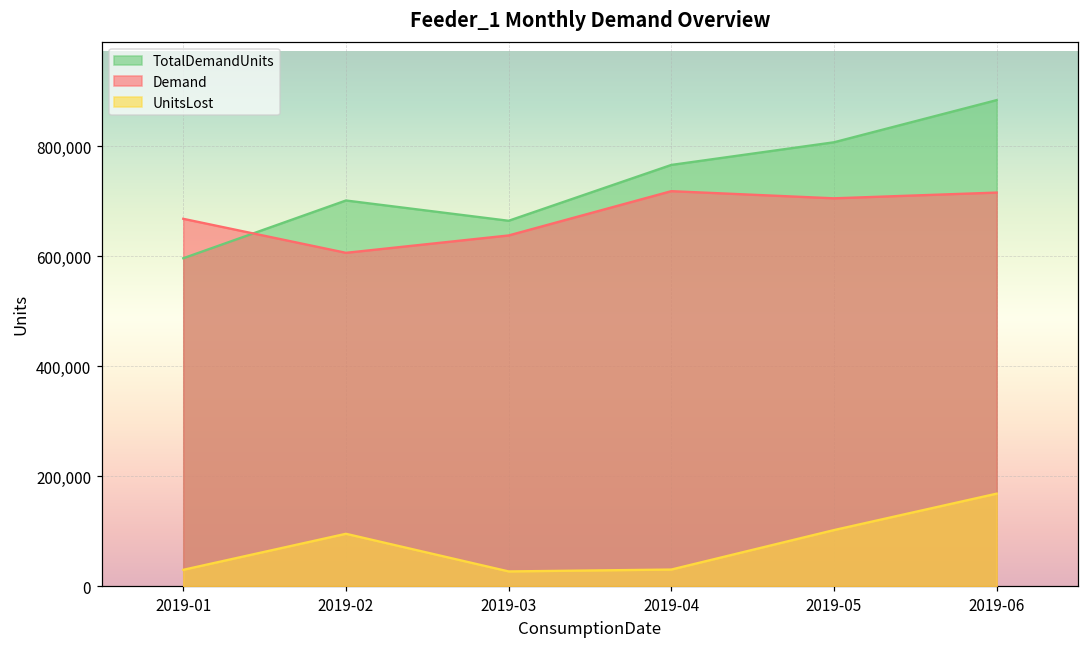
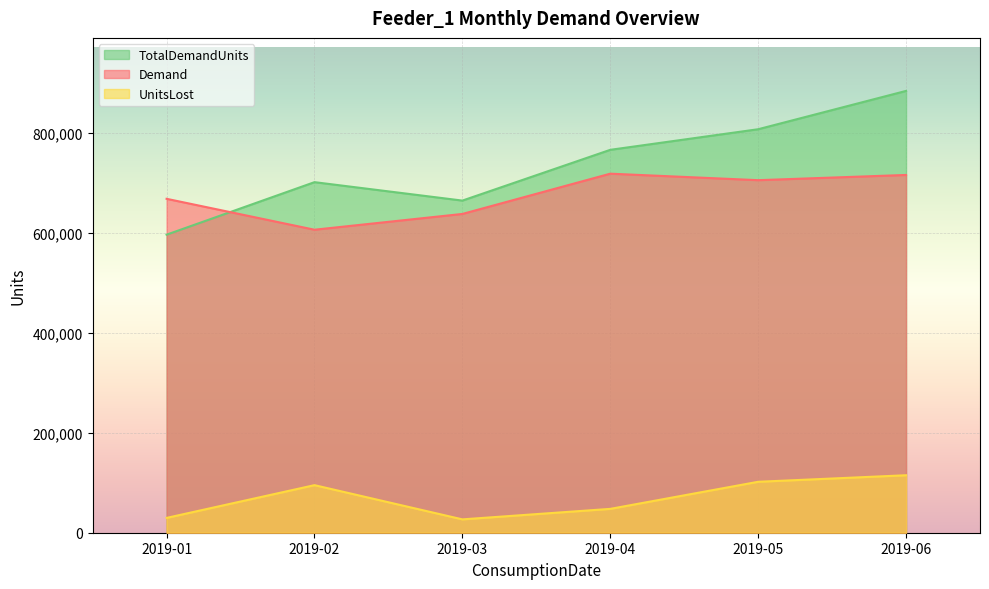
  {
    "TotalDemandUnits": {
      "2019-01": "600,000",
      "2019-02": "700,000",
      "2019-03": "660,000",
      "2019-04": "770,000",
      "2019-05": "810,000",
      "2019-06": "880,000"
    },
    "Demand": {
      "2019-01": "670,000",
      "2019-02": "610,000",
      "2019-03": "640,000",
      "2019-04": "720,000",
      "2019-05": "710,000",
      "2019-06": "720,000"
    },
    "UnitsLost": {
      "2019-01": "30,000",
      "2019-02": "100,000",
      "2019-03": "30,000",
-     "2019-04": "30,000",
+     "2019-04": "50,000",
      "2019-05": "100,000",
-     "2019-06": "170,000"
+     "2019-06": "110,000"
    }
  }
